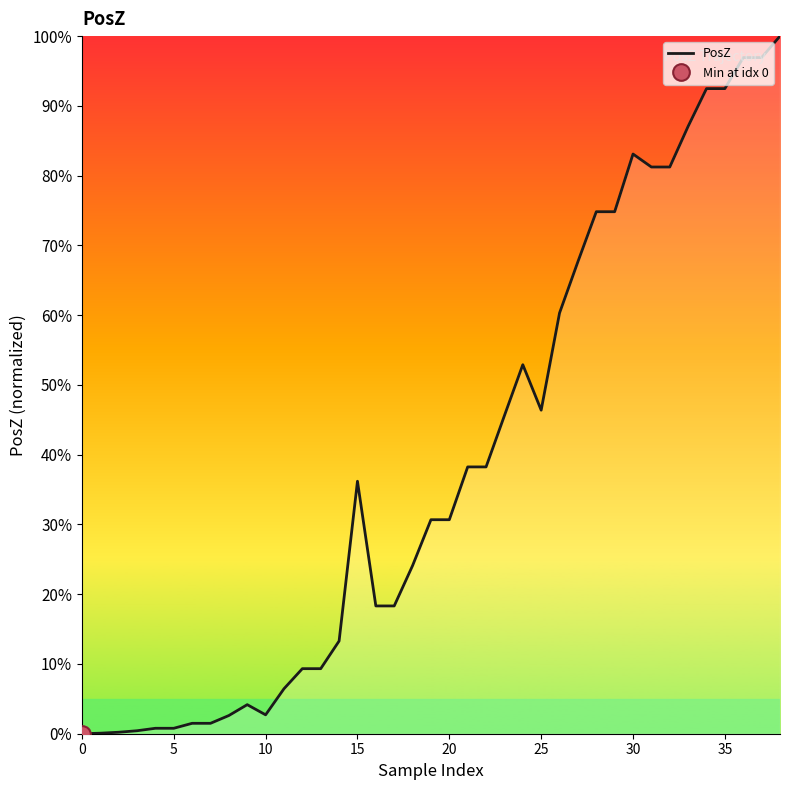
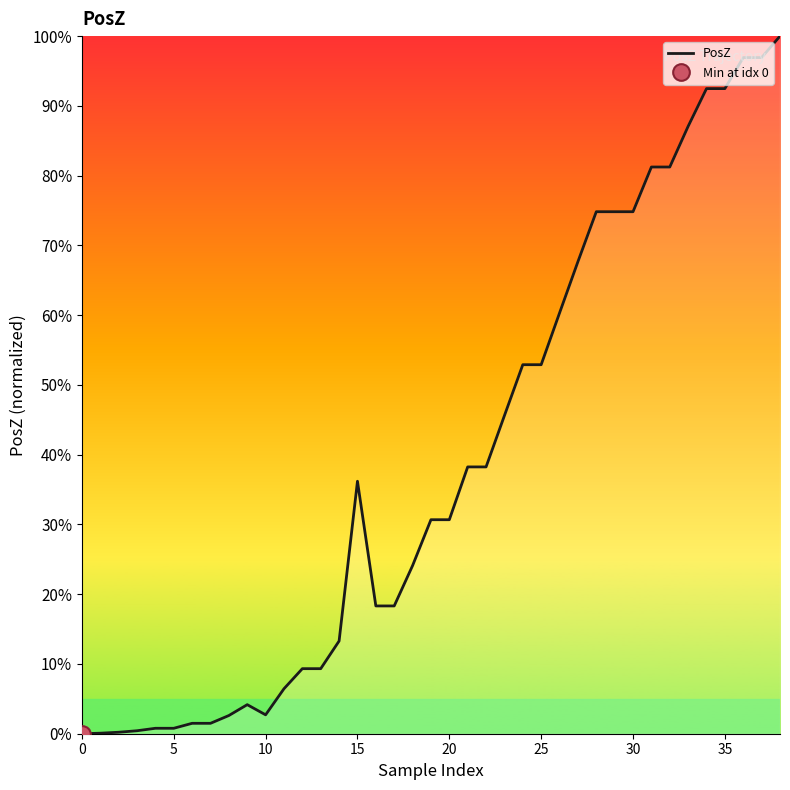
  {
    "PosZ": {
      "15": "36%",
      "20": "31%",
-     "25": "46%",
-     "30": "83%",
+     "25": "53%",
+     "30": "75%",
      "35": "92%"
    }
  }
